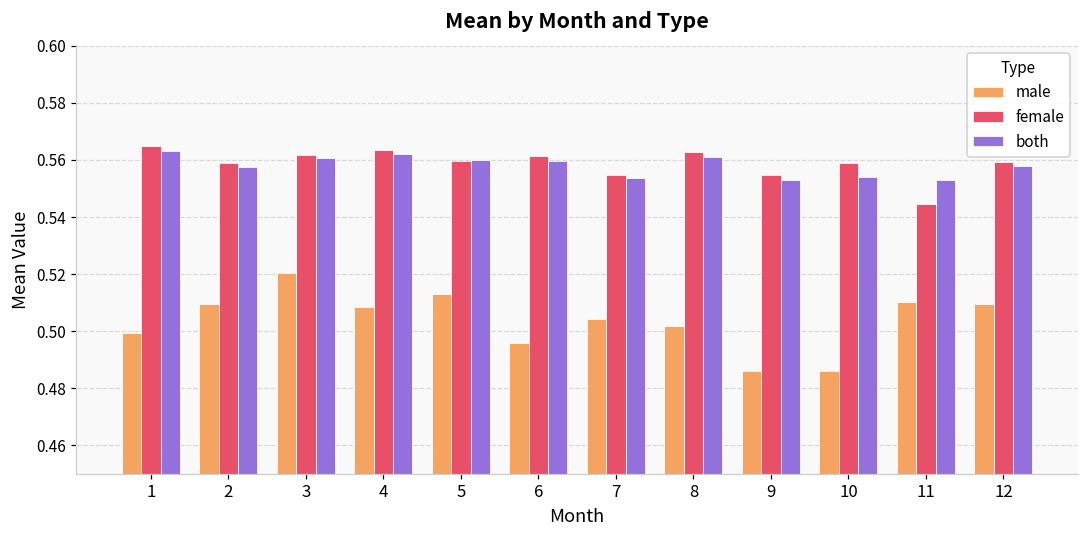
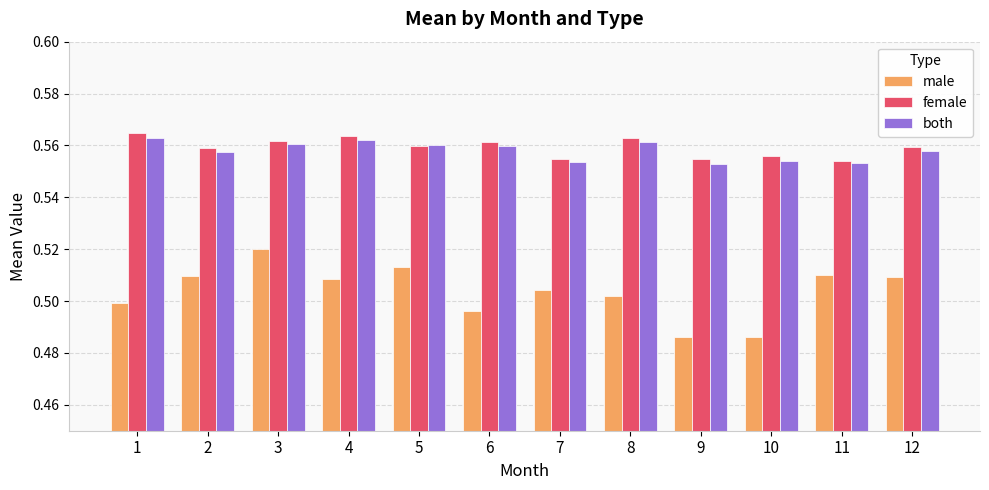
  {
    "male": {
      "1": 0.499,
      "2": 0.510,
      "3": 0.520,
      "4": 0.509,
      "5": 0.513,
      "6": 0.496,
      "7": 0.504,
      "8": 0.502,
      "9": 0.486,
      "10": 0.486,
      "11": 0.510,
      "12": 0.509
    },
    "female": {
      "1": 0.565,
      "2": 0.559,
      "3": 0.562,
      "4": 0.564,
      "5": 0.560,
      "6": 0.561,
      "7": 0.555,
      "8": 0.563,
      "9": 0.555,
-     "10": 0.559,
-     "11": 0.545,
+     "10": 0.556,
+     "11": 0.554,
      "12": 0.559
    },
    "both": {
      "1": 0.563,
      "2": 0.558,
      "3": 0.561,
      "4": 0.562,
      "5": 0.560,
      "6": 0.560,
      "7": 0.554,
      "8": 0.561,
      "9": 0.553,
      "10": 0.554,
      "11": 0.553,
      "12": 0.558
    }
  }
